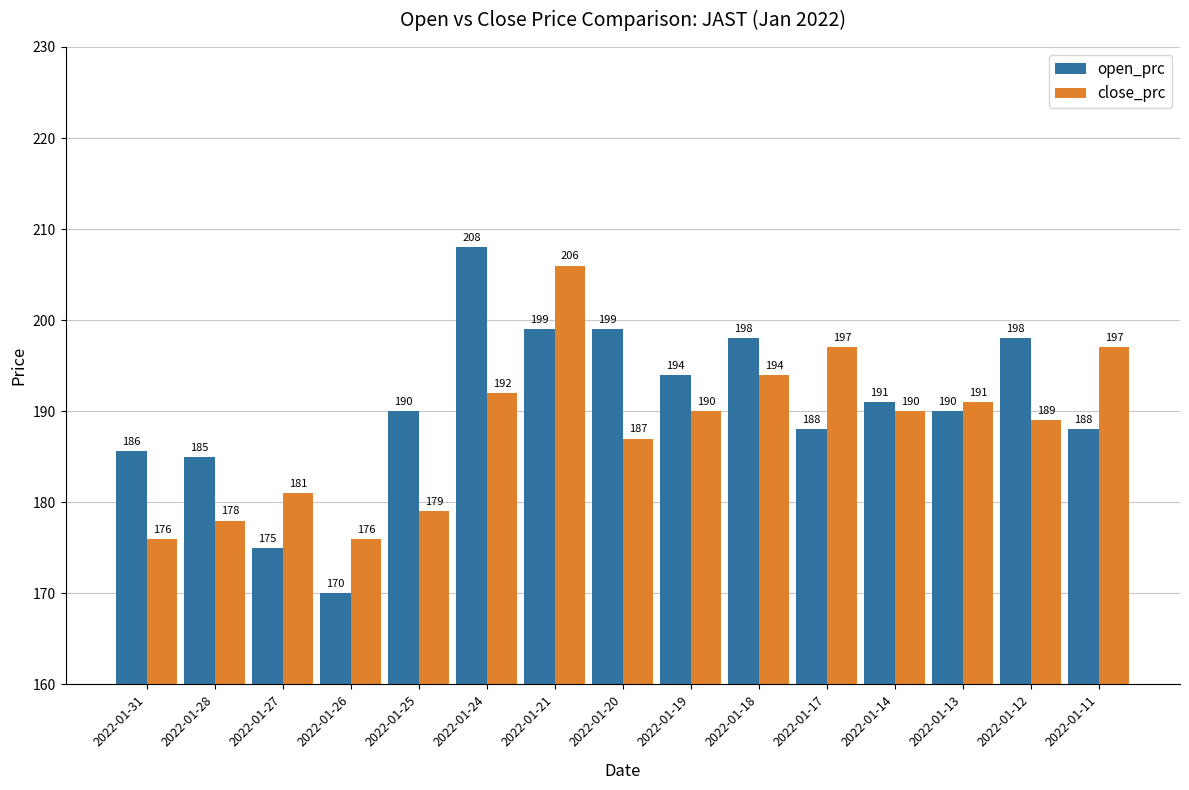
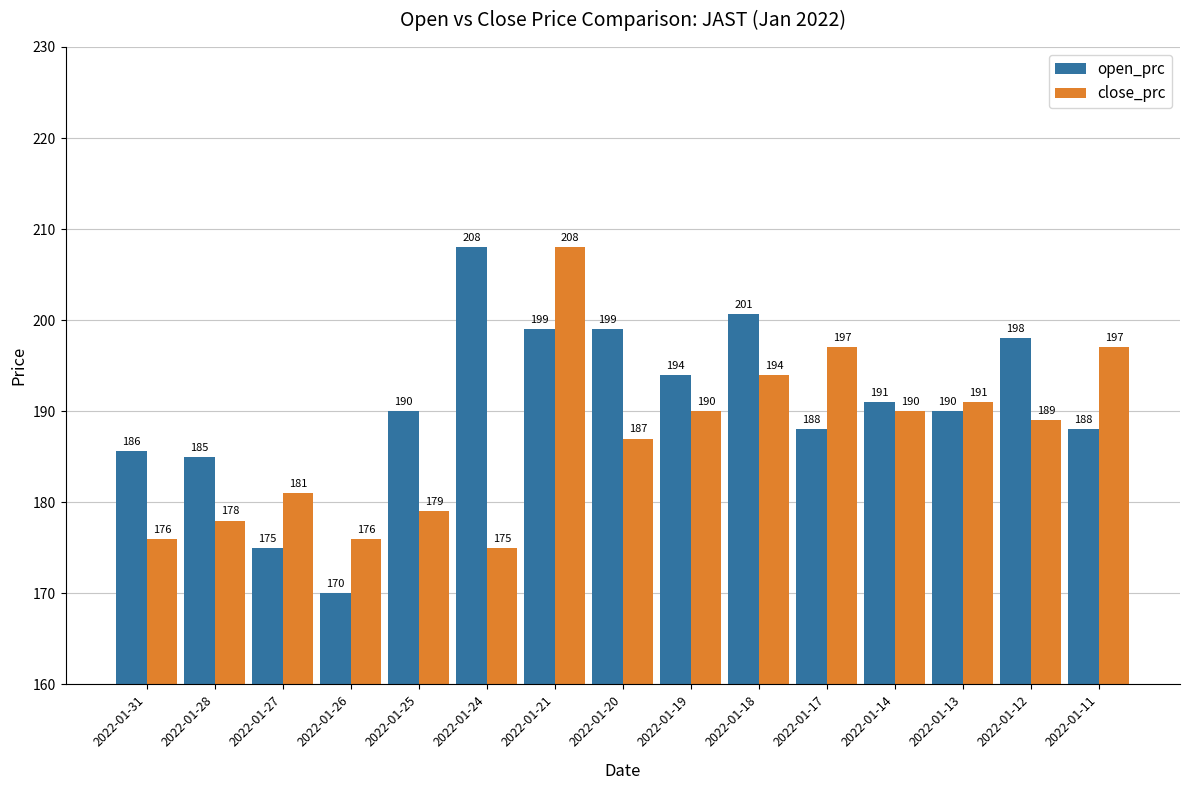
  {
    "open_prc": {
      "2022-01-31": 186,
      "2022-01-28": 185,
      "2022-01-27": 175,
      "2022-01-26": 170,
      "2022-01-25": 190,
      "2022-01-24": 208,
      "2022-01-21": 199,
      "2022-01-20": 199,
      "2022-01-19": 194,
-     "2022-01-18": 198,
+     "2022-01-18": 201,
      "2022-01-17": 188,
      "2022-01-14": 191,
      "2022-01-13": 190,
      "2022-01-12": 198,
      "2022-01-11": 188
    },
    "close_prc": {
      "2022-01-31": 176,
      "2022-01-28": 178,
      "2022-01-27": 181,
      "2022-01-26": 176,
      "2022-01-25": 179,
-     "2022-01-24": 192,
-     "2022-01-21": 206,
+     "2022-01-24": 175,
+     "2022-01-21": 208,
      "2022-01-20": 187,
      "2022-01-19": 190,
      "2022-01-18": 194,
      "2022-01-17": 197,
      "2022-01-14": 190,
      "2022-01-13": 191,
      "2022-01-12": 189,
      "2022-01-11": 197
    }
  }
